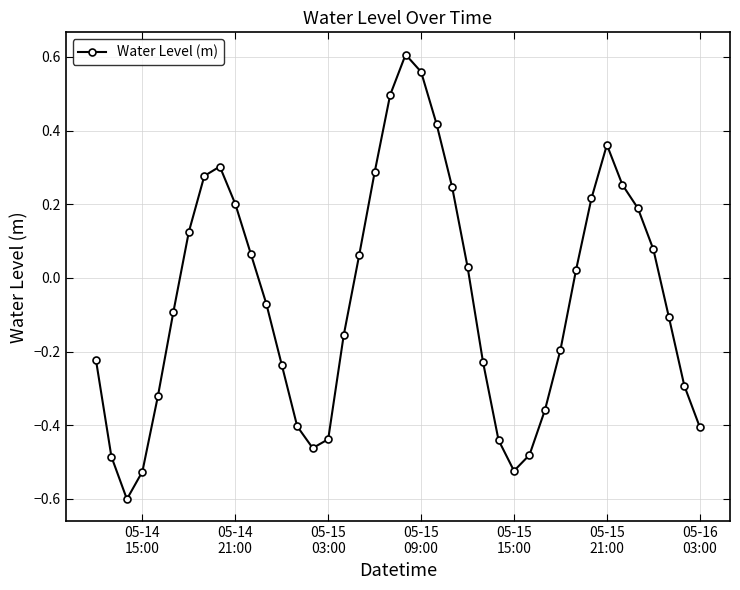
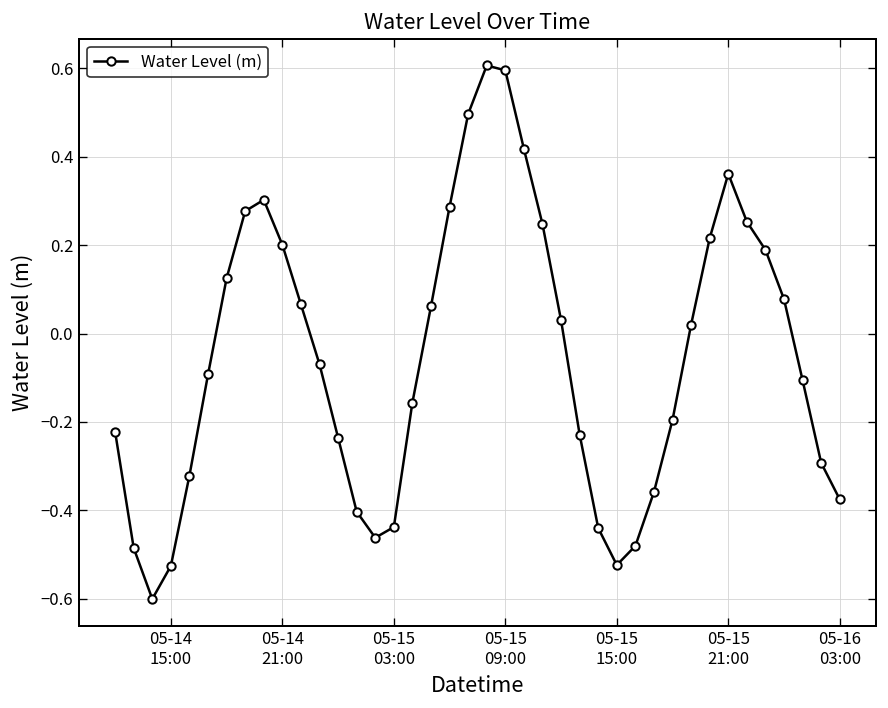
  {
    "05-14 15:00": -0.53,
    "05-14 21:00": 0.20,
    "05-15 03:00": -0.44,
-   "05-15 09:00": 0.56,
+   "05-15 09:00": 0.60,
    "05-15 15:00": -0.52,
    "05-15 21:00": 0.36,
-   "05-16 03:00": -0.40
+   "05-16 03:00": -0.38
  }
